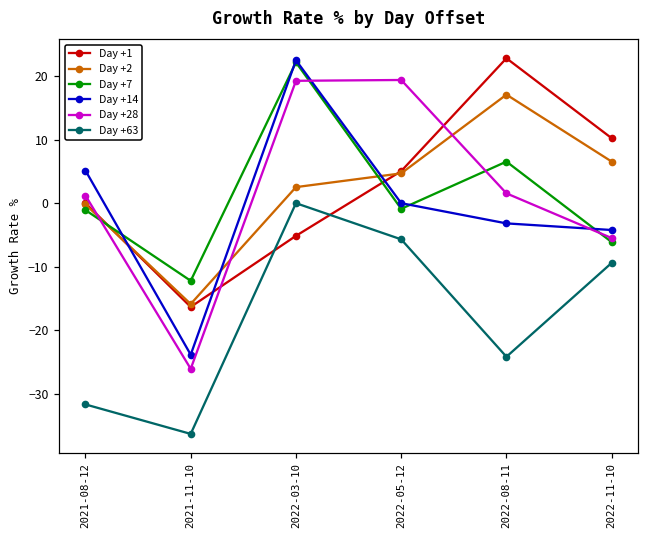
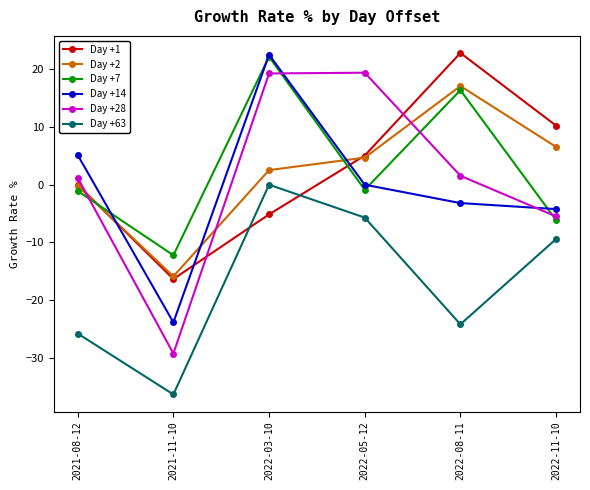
  {
    "Day +1": {
      "2021-11-10": -16,
      "2022-03-10": -5,
      "2022-08-11": 23,
      "2022-11-10": 10
    },
    "Day +2": {
      "2021-11-10": -16,
      "2022-03-10": 3,
      "2022-08-11": 17,
      "2022-11-10": 7
    },
    "Day +7": {
      "2021-08-12": -1,
      "2021-11-10": -12,
      "2022-05-12": -1,
-     "2022-08-11": 7,
+     "2022-08-11": 16,
      "2022-11-10": -6
    },
    "Day +14": {
      "2021-08-12": 5,
      "2021-11-10": -24,
      "2022-05-12": 0,
      "2022-08-11": -3,
      "2022-11-10": -4
    },
    "Day +28": {
      "2021-08-12": 1,
-     "2021-11-10": -26,
+     "2021-11-10": -29,
      "2022-03-10": 19,
      "2022-05-12": 19,
      "2022-08-11": 2,
      "2022-11-10": -5
    },
    "Day +63": {
-     "2021-08-12": -32,
+     "2021-08-12": -26,
      "2021-11-10": -36,
      "2022-03-10": 0,
      "2022-05-12": -6,
      "2022-08-11": -24,
      "2022-11-10": -9
    }
  }
